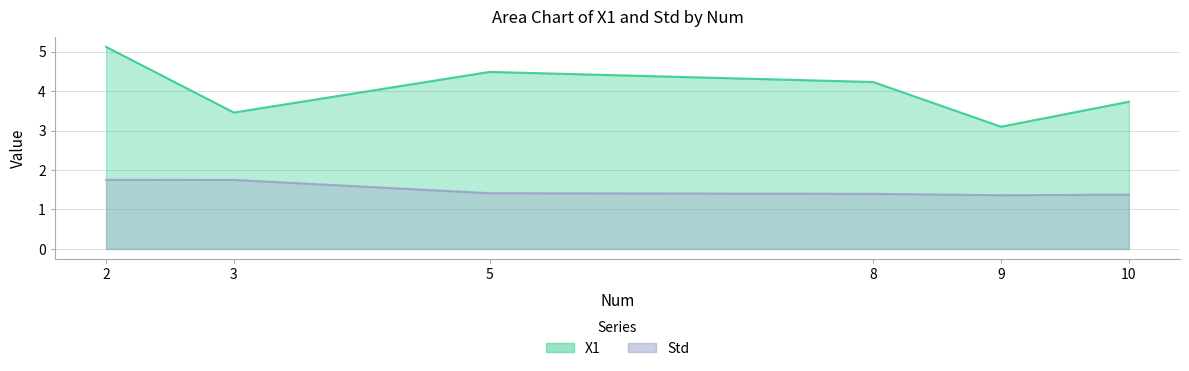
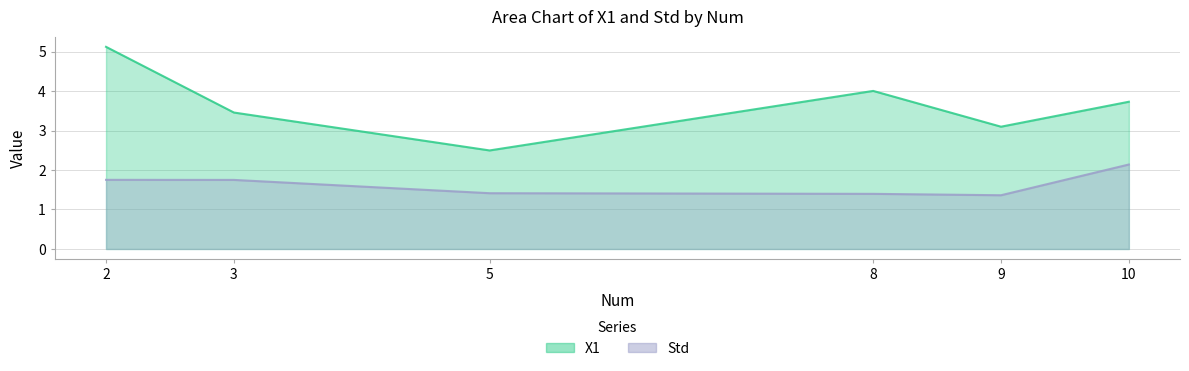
  {
    "X1": {
      "2": 5.1,
      "3": 3.5,
-     "5": 4.5,
-     "8": 4.2,
+     "5": 2.5,
+     "8": 4.0,
      "9": 3.1,
      "10": 3.7
    },
    "Std": {
      "2": 1.8,
      "3": 1.7,
      "5": 1.4,
      "8": 1.4,
      "9": 1.4,
-     "10": 1.4
+     "10": 2.1
    }
  }
